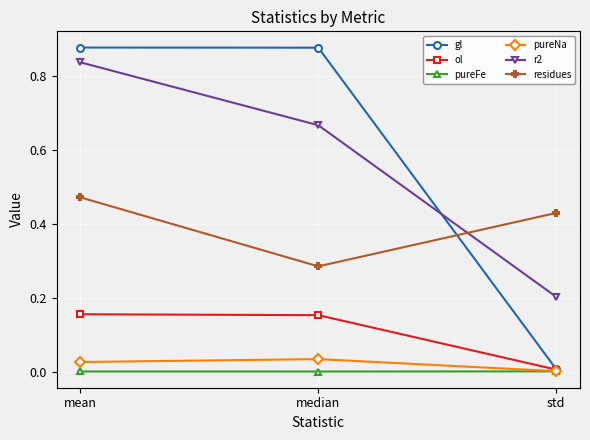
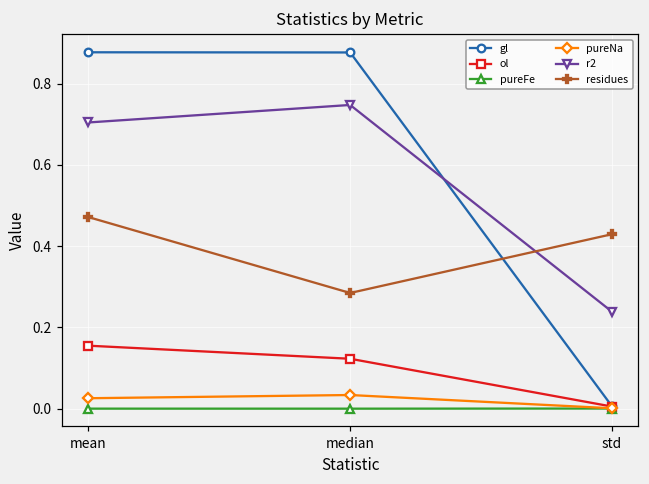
  {
    "gl": {
      "mean": 0.88,
      "median": 0.88
    },
    "ol": {
      "mean": 0.16,
-     "median": 0.15
+     "median": 0.12
    },
    "pureFe": {
      "mean": 0.00,
      "median": 0.00
    },
    "pureNa": {
      "mean": 0.03,
      "median": 0.03
    },
    "r2": {
-     "mean": 0.84,
-     "median": 0.67,
-     "std": 0.20
+     "mean": 0.70,
+     "median": 0.75,
+     "std": 0.24
    },
    "residues": {
      "mean": 0.47,
      "median": 0.28,
      "std": 0.43
    }
  }
